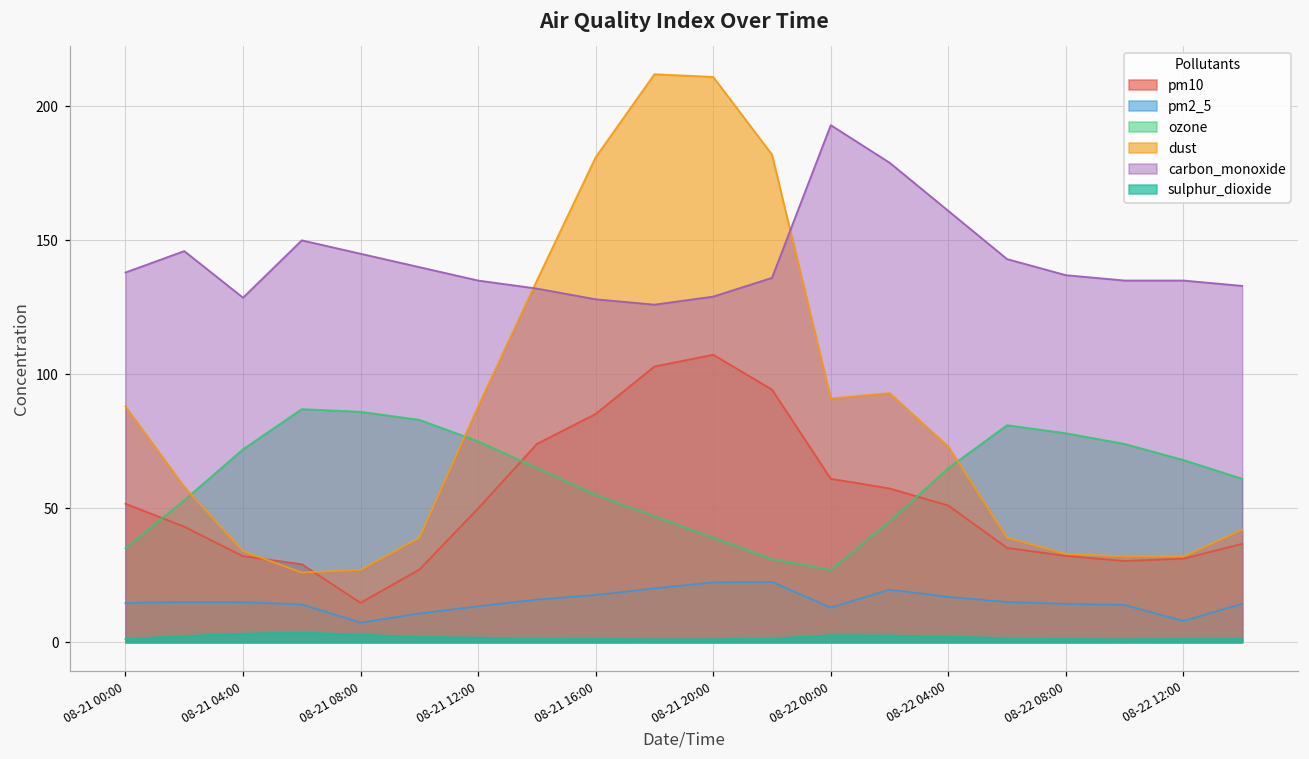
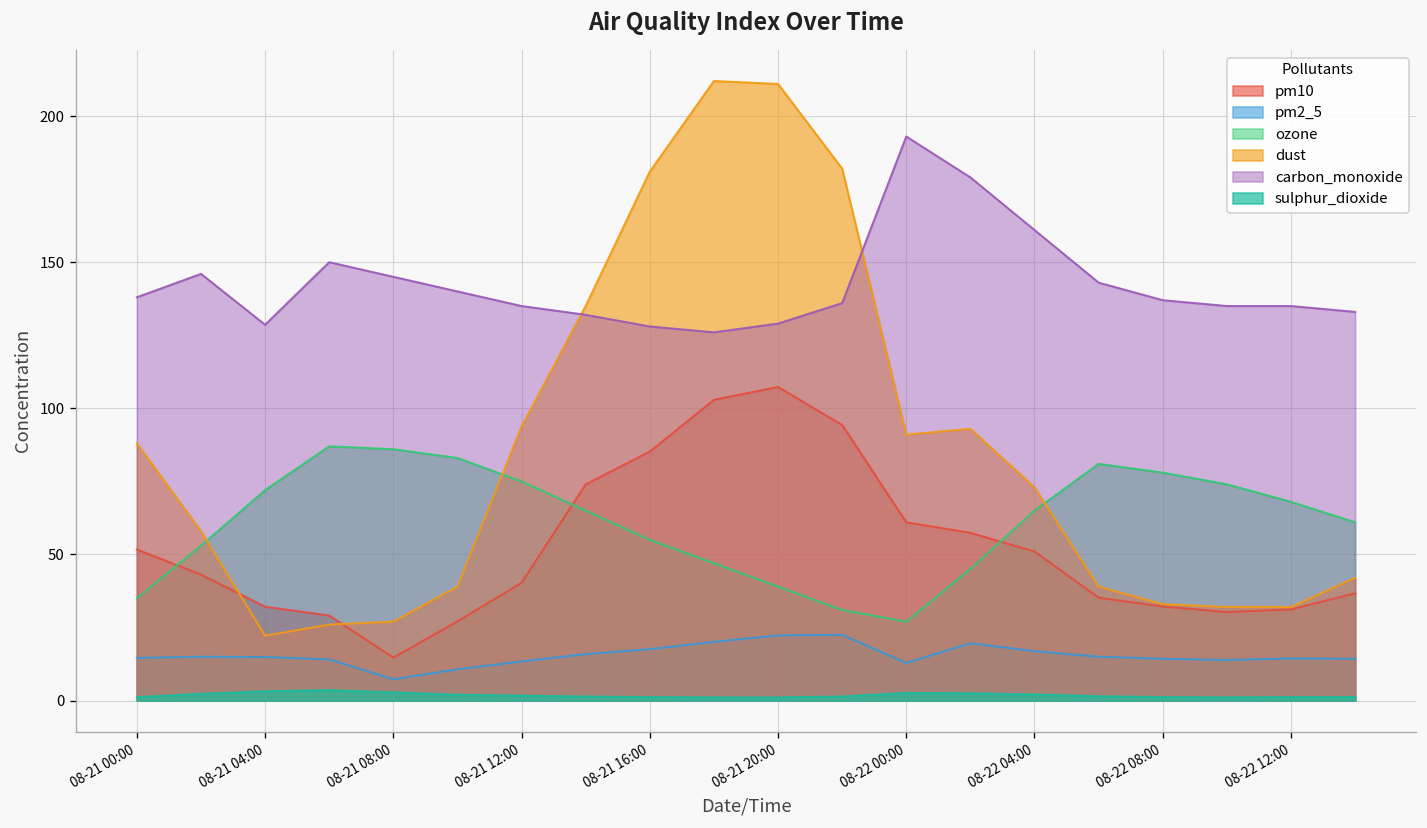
  {
    "pm10": {
      "08-21 00:00": 52,
      "08-21 04:00": 32,
      "08-21 08:00": 15,
-     "08-21 12:00": 50,
+     "08-21 12:00": 40,
      "08-21 16:00": 85,
      "08-21 20:00": 107,
      "08-22 00:00": 61,
      "08-22 04:00": 51
    },
    "pm2_5": {
      "08-21 00:00": 15,
      "08-21 04:00": 15,
      "08-21 08:00": 7,
      "08-21 12:00": 13,
      "08-21 16:00": 18,
      "08-21 20:00": 22,
      "08-22 00:00": 13,
      "08-22 04:00": 17,
      "08-22 08:00": 14,
-     "08-22 12:00": 8
+     "08-22 12:00": 14
    },
    "dust": {
      "08-21 00:00": 88,
-     "08-21 04:00": 34,
+     "08-21 04:00": 22,
      "08-21 08:00": 27,
-     "08-21 12:00": 88,
+     "08-21 12:00": 94,
      "08-21 16:00": 181,
      "08-21 20:00": 211,
      "08-22 00:00": 91,
      "08-22 04:00": 73
    },
    "carbon_monoxide": {
      "08-21 00:00": 138,
      "08-21 04:00": 129,
      "08-21 08:00": 145,
      "08-21 12:00": 135,
      "08-21 16:00": 128,
      "08-21 20:00": 129,
      "08-22 00:00": 193,
      "08-22 04:00": 161,
      "08-22 08:00": 137,
      "08-22 12:00": 135
    }
  }
